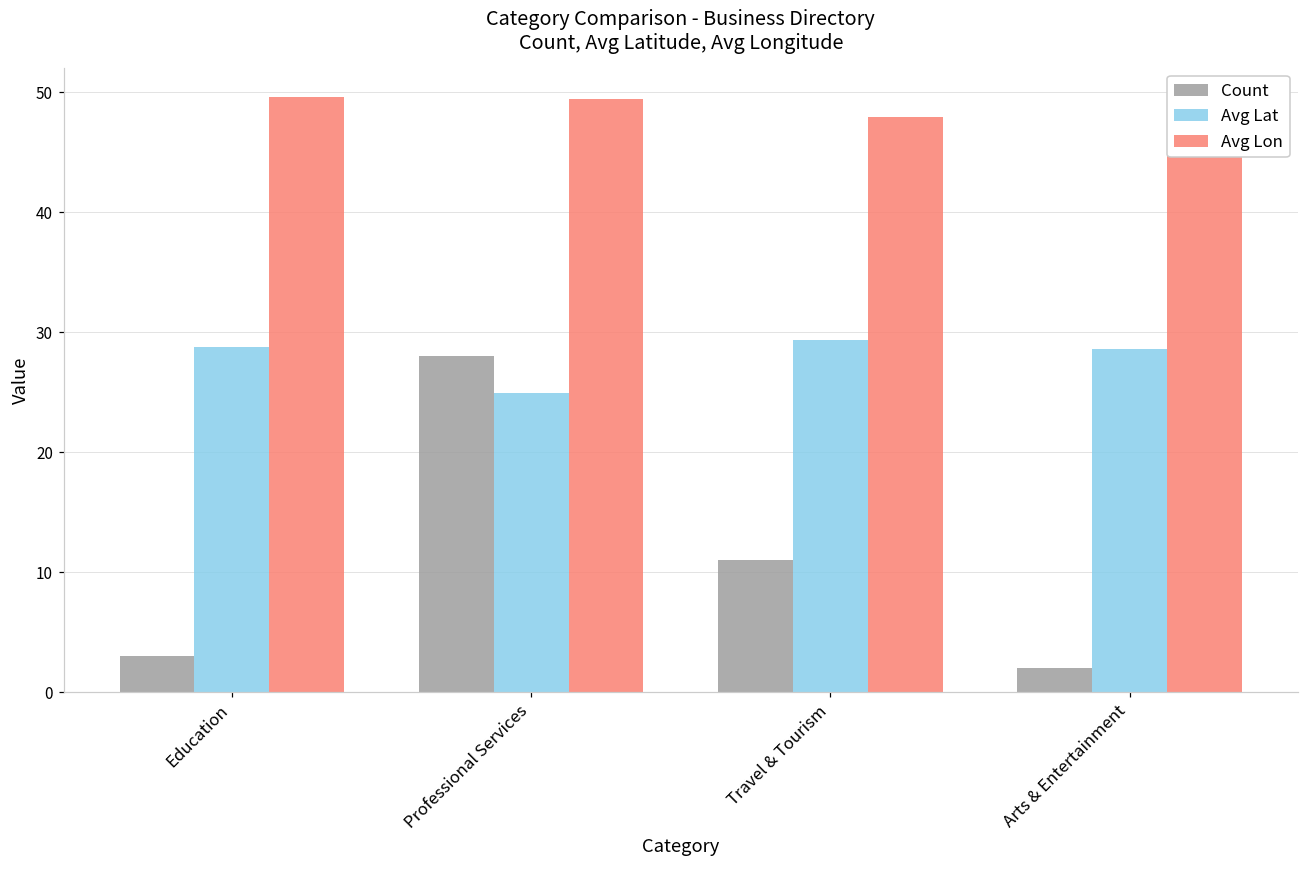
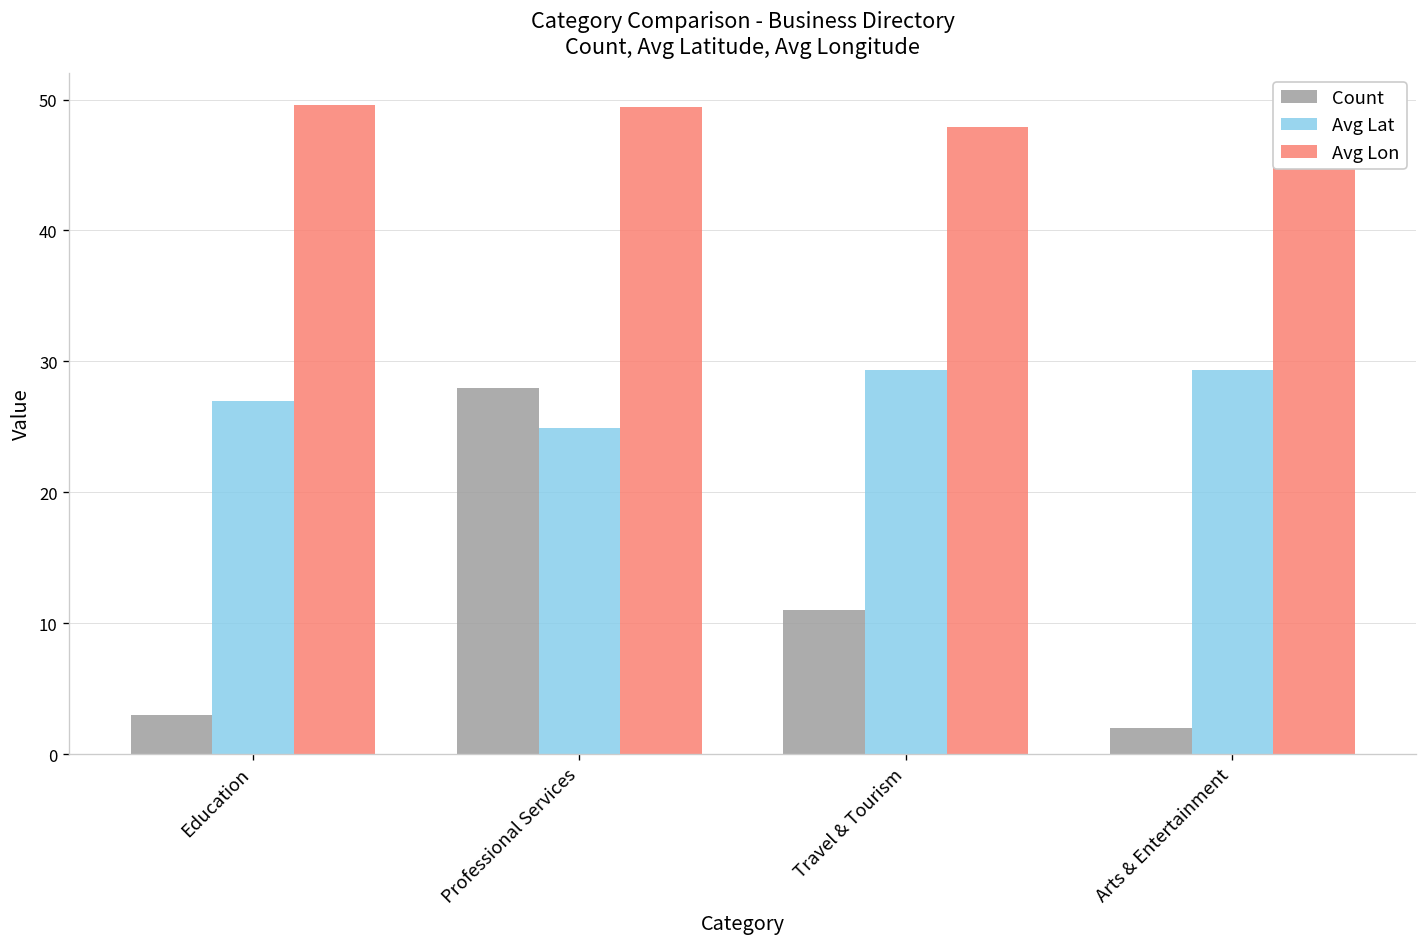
  {
    "Count": {
      "Education": 3.0,
      "Professional Services": 28.0,
      "Travel & Tourism": 11.0,
      "Arts & Entertainment": 2.0
    },
    "Avg Lat": {
-     "Education": 28.7,
+     "Education": 27.0,
      "Professional Services": 24.9,
      "Travel & Tourism": 29.4,
-     "Arts & Entertainment": 28.6
+     "Arts & Entertainment": 29.4
    },
    "Avg Lon": {
      "Education": 49.6,
      "Professional Services": 49.4,
      "Travel & Tourism": 47.9
    }
  }
